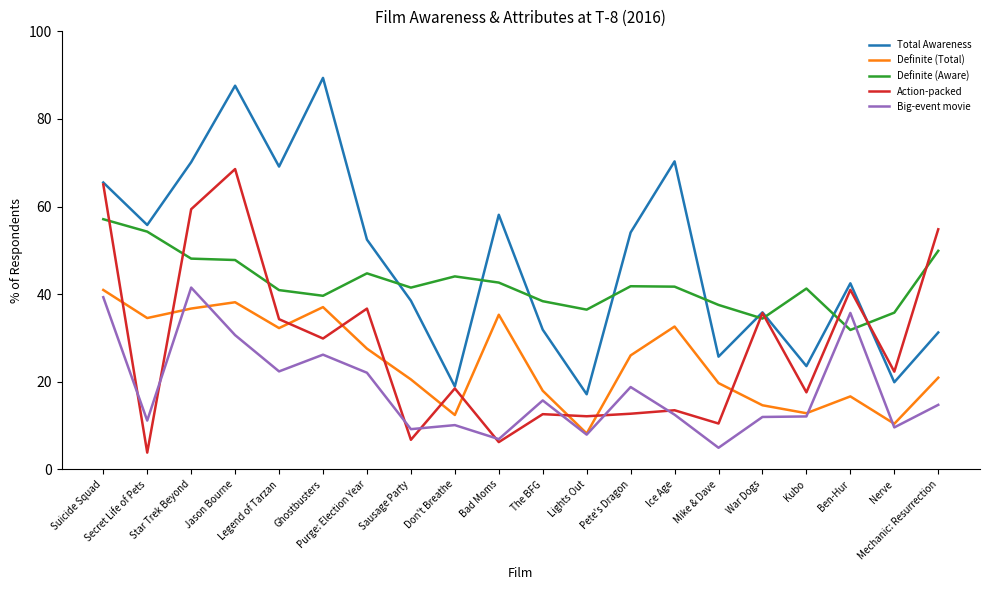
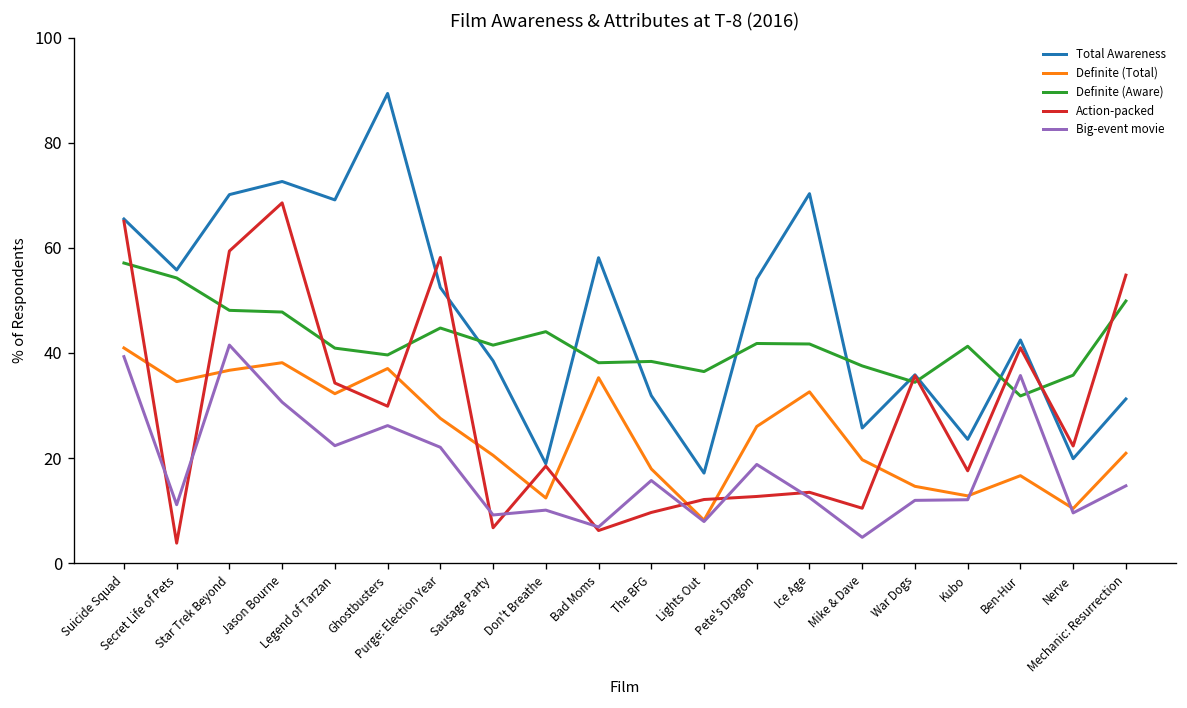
  {
    "Total Awareness": {
      "Secret Life of Pets": 56,
      "Star Trek Beyond": 70,
-     "Jason Bourne": 88,
+     "Jason Bourne": 73,
      "Legend of Tarzan": 69,
      "Ghostbusters": 89,
      "Purge: Election Year": 52,
      "Sausage Party": 39,
      "Bad Moms": 58,
      "The BFG": 32,
      "Lights Out": 17,
      "Pete's Dragon": 54,
      "Ice Age": 70,
      "Mike & Dave": 26,
      "Kubo": 24,
      "Ben-Hur": 42,
      "Nerve": 20,
      "Mechanic: Resurrection": 31
    },
    "Definite (Total)": {
      "Suicide Squad": 41,
      "Secret Life of Pets": 35,
      "Star Trek Beyond": 37,
      "Jason Bourne": 38,
      "Legend of Tarzan": 32,
      "Ghostbusters": 37,
      "Purge: Election Year": 28,
      "Sausage Party": 21,
      "Don't Breathe": 12,
      "Bad Moms": 35,
      "The BFG": 18,
      "Pete's Dragon": 26,
      "Ice Age": 33,
      "Mike & Dave": 20,
      "War Dogs": 15,
      "Kubo": 13,
      "Ben-Hur": 17,
      "Nerve": 10,
      "Mechanic: Resurrection": 21
    },
    "Definite (Aware)": {
      "Suicide Squad": 57,
      "Secret Life of Pets": 54,
      "Star Trek Beyond": 48,
      "Jason Bourne": 48,
      "Legend of Tarzan": 41,
      "Ghostbusters": 40,
      "Purge: Election Year": 45,
      "Sausage Party": 41,
      "Don't Breathe": 44,
-     "Bad Moms": 43,
+     "Bad Moms": 38,
      "The BFG": 38,
      "Lights Out": 36,
      "Pete's Dragon": 42,
      "Ice Age": 42,
      "Mike & Dave": 38,
      "War Dogs": 34,
      "Kubo": 41,
      "Ben-Hur": 32,
      "Nerve": 36,
      "Mechanic: Resurrection": 50
    },
    "Action-packed": {
      "Secret Life of Pets": 4,
      "Star Trek Beyond": 59,
      "Jason Bourne": 69,
      "Legend of Tarzan": 34,
      "Ghostbusters": 30,
-     "Purge: Election Year": 37,
+     "Purge: Election Year": 58,
      "Sausage Party": 7,
      "Bad Moms": 6,
-     "The BFG": 13,
+     "The BFG": 10,
      "Lights Out": 12,
      "Pete's Dragon": 13,
      "Ice Age": 13,
      "Mike & Dave": 10,
      "Kubo": 18,
      "Ben-Hur": 41,
      "Nerve": 22,
      "Mechanic: Resurrection": 55
    },
    "Big-event movie": {
      "Suicide Squad": 39,
      "Secret Life of Pets": 11,
      "Star Trek Beyond": 41,
      "Jason Bourne": 31,
      "Legend of Tarzan": 22,
      "Ghostbusters": 26,
      "Purge: Election Year": 22,
      "Sausage Party": 9,
      "Don't Breathe": 10,
      "Bad Moms": 7,
      "The BFG": 16,
      "Pete's Dragon": 19,
      "Ice Age": 12,
      "Mike & Dave": 5,
      "War Dogs": 12,
      "Kubo": 12,
      "Ben-Hur": 36,
      "Nerve": 10,
      "Mechanic: Resurrection": 15
    }
  }
